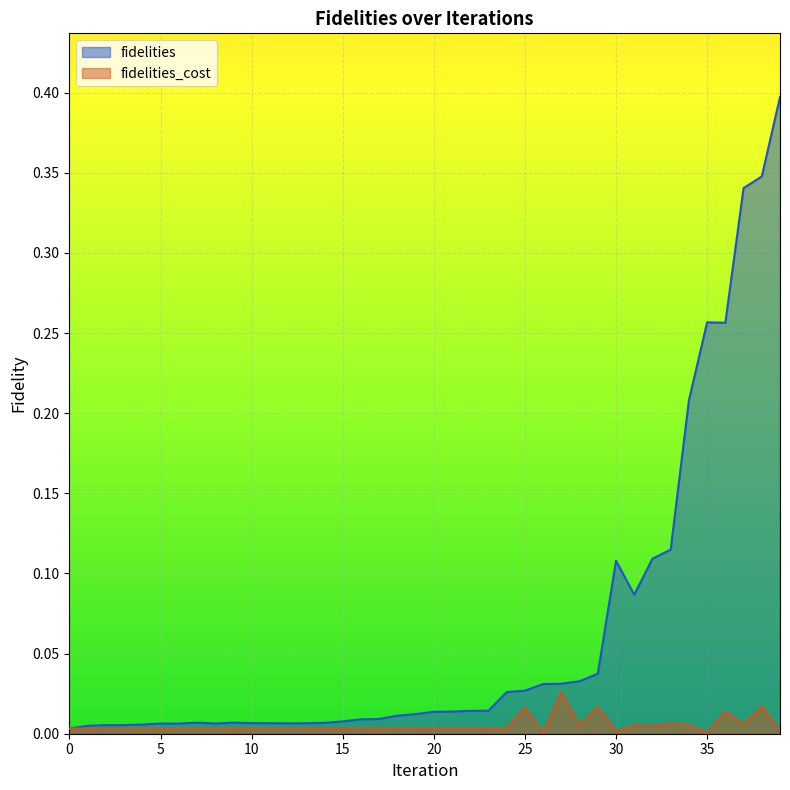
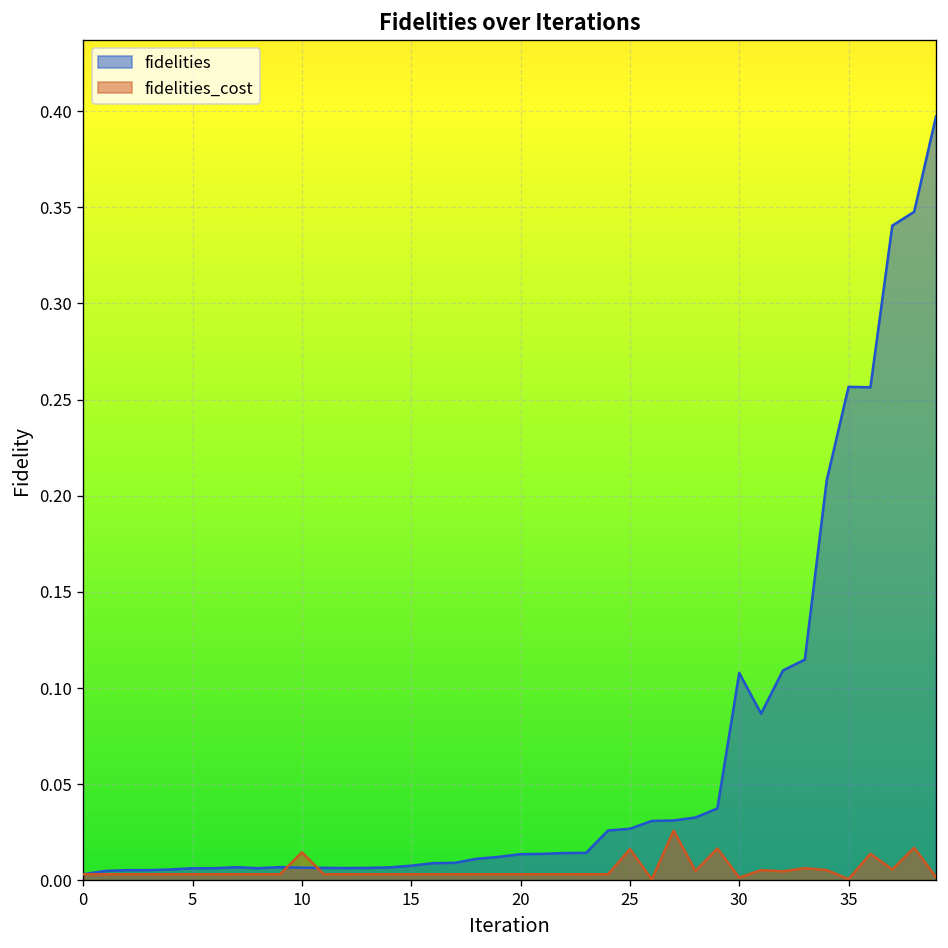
  {
    "fidelities": {
      "5": 0.006,
      "10": 0.007,
      "15": 0.008,
      "20": 0.014,
      "25": 0.027,
      "30": 0.108,
      "35": 0.257
    },
    "fidelities_cost": {
      "5": 0.003,
-     "10": 0.003,
+     "10": 0.015,
      "15": 0.003,
      "20": 0.003,
      "25": 0.016,
      "30": 0.001,
      "35": 0.001
    }
  }
